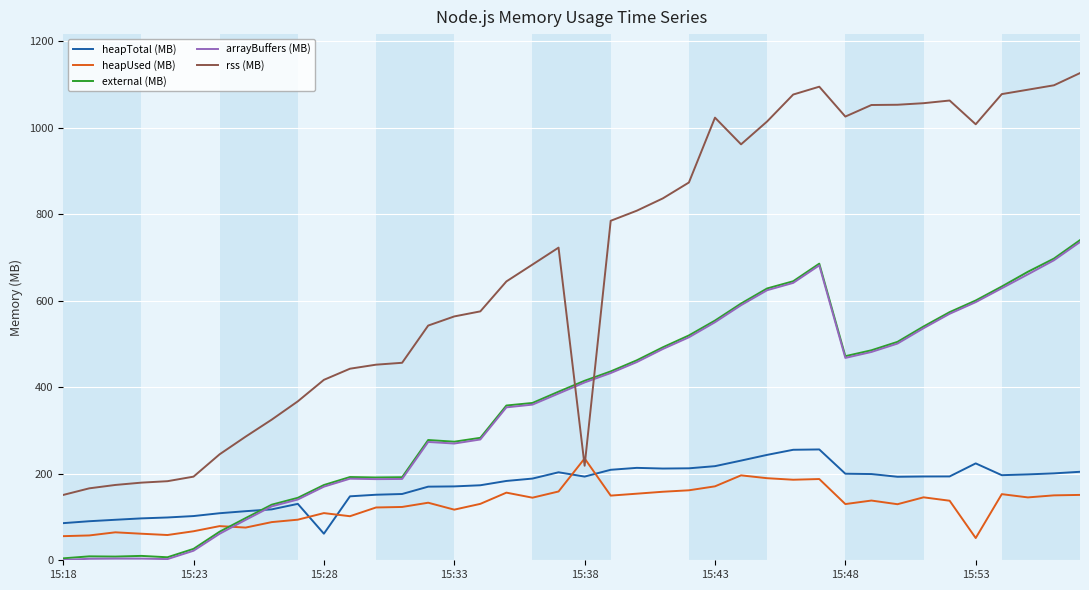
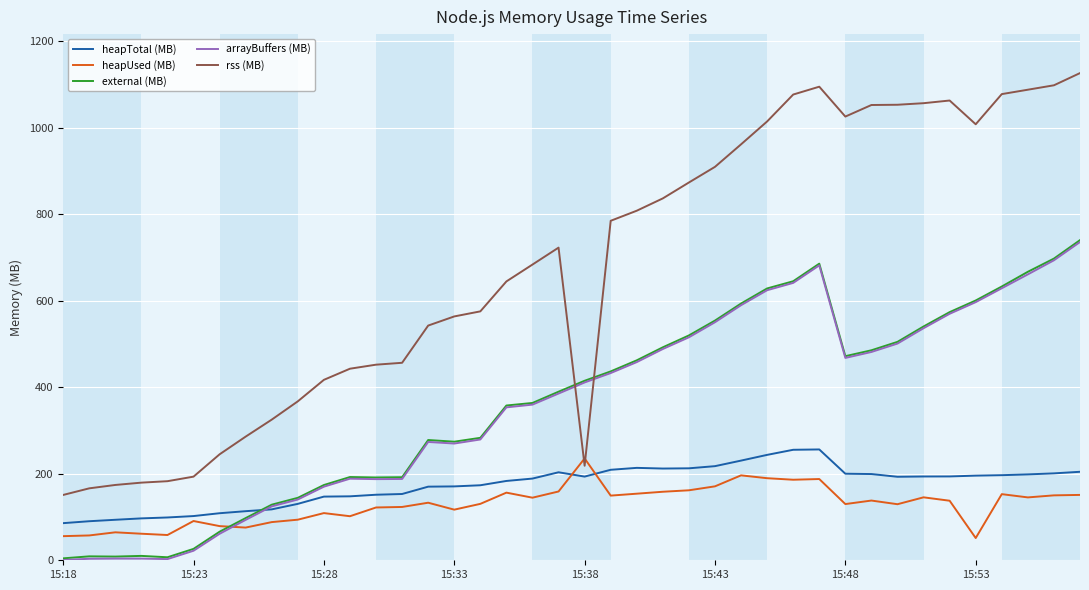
  {
    "heapTotal (MB)": {
      "15:18": 90,
      "15:23": 100,
-     "15:28": 60,
+     "15:28": 150,
      "15:33": 170,
      "15:38": 190,
      "15:43": 220,
      "15:48": 200,
-     "15:53": 220
+     "15:53": 200
    },
    "heapUsed (MB)": {
      "15:18": 60,
-     "15:23": 70,
+     "15:23": 90,
      "15:28": 110,
      "15:33": 120,
      "15:38": 240,
      "15:43": 170,
      "15:48": 130,
      "15:53": 50
    },
    "rss (MB)": {
      "15:18": 150,
      "15:23": 190,
      "15:28": 420,
      "15:33": 560,
      "15:38": 220,
-     "15:43": 1020,
+     "15:43": 910,
      "15:48": 1030,
      "15:53": 1010
    }
  }
